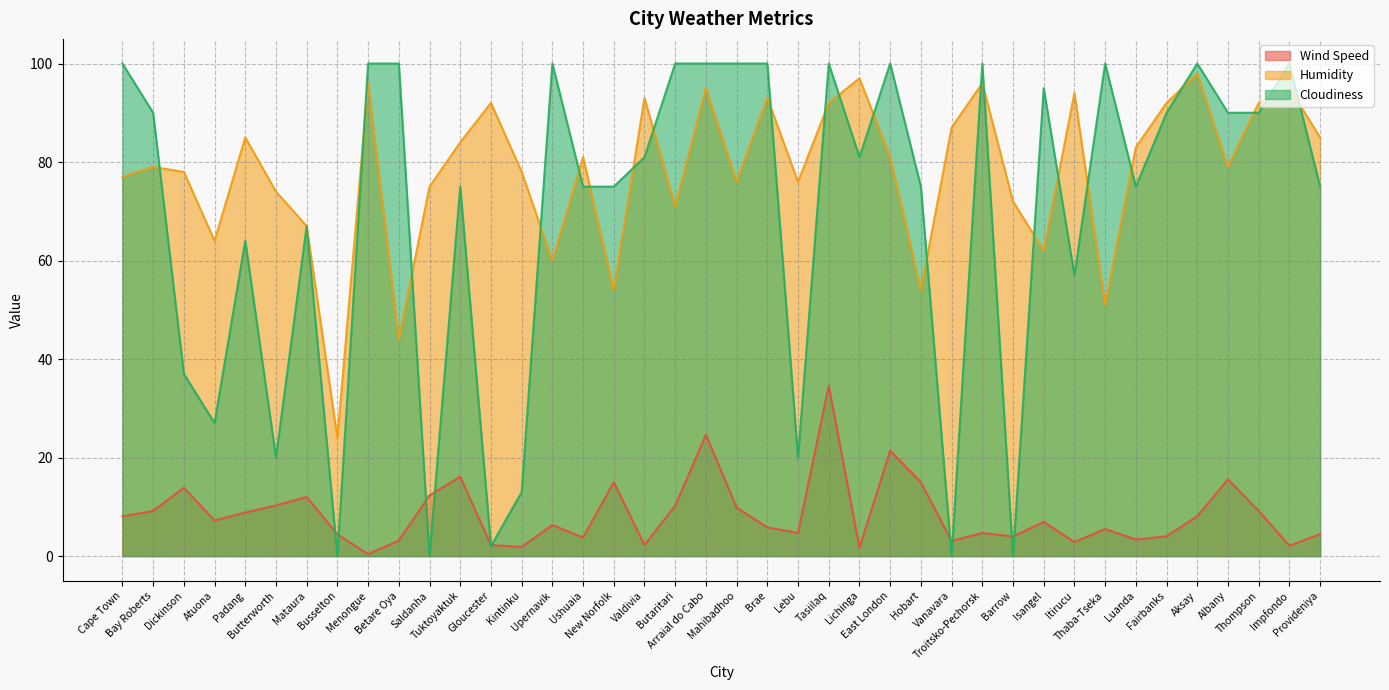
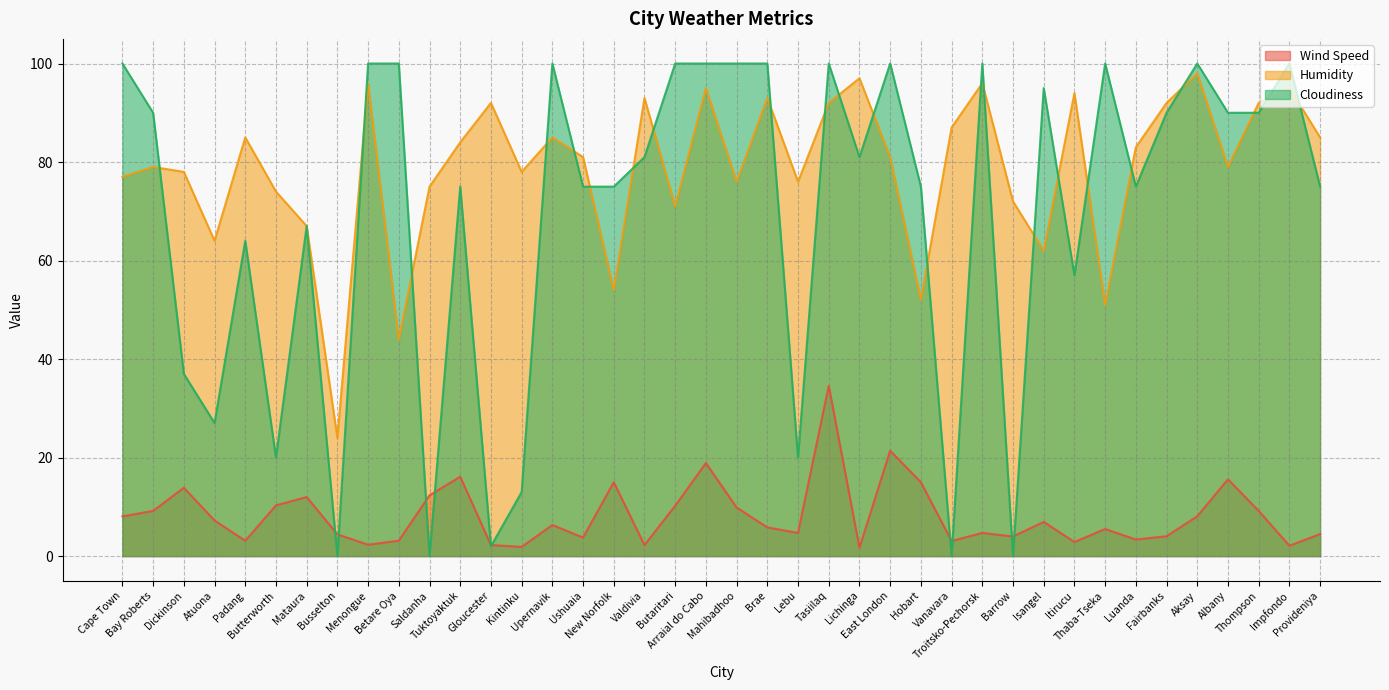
  {
    "Wind Speed": {
      "Cape Town": 8,
      "Bay Roberts": 9,
      "Dickinson": 14,
      "Atuona": 7,
-     "Padang": 9,
+     "Padang": 3,
      "Butterworth": 10,
      "Mataura": 12,
      "Busselton": 4,
-     "Menongue": 0,
+     "Menongue": 2,
      "Betare Oya": 3,
      "Saldanha": 12,
      "Tuktoyaktuk": 16,
      "Kintinku": 2,
      "Upernavik": 6,
      "Ushuaia": 4,
      "New Norfolk": 15,
      "Valdivia": 2,
      "Butaritari": 10,
-     "Arraial do Cabo": 25,
+     "Arraial do Cabo": 19,
      "Mahibadhoo": 10,
      "Brae": 6,
      "Lebu": 5,
      "Tasiilaq": 35,
      "Lichinga": 2,
      "East London": 21,
      "Hobart": 15,
      "Vanavara": 3,
      "Troitsko-Pechorsk": 5,
      "Barrow": 4,
      "Isangel": 7,
      "Itirucu": 3,
      "Thaba-Tseka": 6,
      "Luanda": 3,
      "Fairbanks": 4,
      "Aksay": 8,
      "Albany": 16,
      "Thompson": 9,
      "Impfondo": 2,
      "Provideniya": 4
    },
    "Humidity": {
      "Cape Town": 77,
      "Bay Roberts": 79,
      "Dickinson": 78,
      "Atuona": 64,
      "Padang": 85,
      "Butterworth": 74,
      "Busselton": 24,
      "Menongue": 96,
      "Betare Oya": 44,
      "Saldanha": 75,
      "Tuktoyaktuk": 84,
      "Gloucester": 92,
      "Kintinku": 78,
-     "Upernavik": 60,
+     "Upernavik": 85,
      "Ushuaia": 81,
      "New Norfolk": 54,
      "Valdivia": 93,
      "Butaritari": 71,
      "Arraial do Cabo": 95,
      "Mahibadhoo": 76,
      "Brae": 93,
      "Lebu": 76,
      "Tasiilaq": 92,
      "Lichinga": 97,
      "East London": 81,
-     "Hobart": 54,
+     "Hobart": 52,
      "Vanavara": 87,
      "Troitsko-Pechorsk": 96,
      "Barrow": 72,
      "Isangel": 62,
      "Itirucu": 94,
      "Thaba-Tseka": 51,
      "Luanda": 83,
      "Fairbanks": 92,
      "Aksay": 98,
      "Albany": 79,
      "Thompson": 92,
      "Provideniya": 85
    },
    "Cloudiness": {
      "Cape Town": 100,
      "Bay Roberts": 90,
      "Dickinson": 37,
      "Atuona": 27,
      "Padang": 64,
      "Butterworth": 20,
      "Busselton": 0,
      "Menongue": 100,
      "Betare Oya": 100,
      "Saldanha": 0,
      "Tuktoyaktuk": 75,
      "Kintinku": 13,
      "Upernavik": 100,
      "Ushuaia": 75,
      "New Norfolk": 75,
      "Valdivia": 81,
      "Butaritari": 100,
      "Arraial do Cabo": 100,
      "Mahibadhoo": 100,
      "Brae": 100,
      "Lebu": 20,
      "Tasiilaq": 100,
      "Lichinga": 81,
      "East London": 100,
      "Hobart": 75,
      "Vanavara": 0,
      "Troitsko-Pechorsk": 100,
      "Barrow": 0,
      "Isangel": 95,
      "Itirucu": 57,
      "Thaba-Tseka": 100,
      "Luanda": 75,
      "Fairbanks": 90,
      "Aksay": 100,
      "Albany": 90,
      "Thompson": 90,
      "Provideniya": 75
    }
  }
